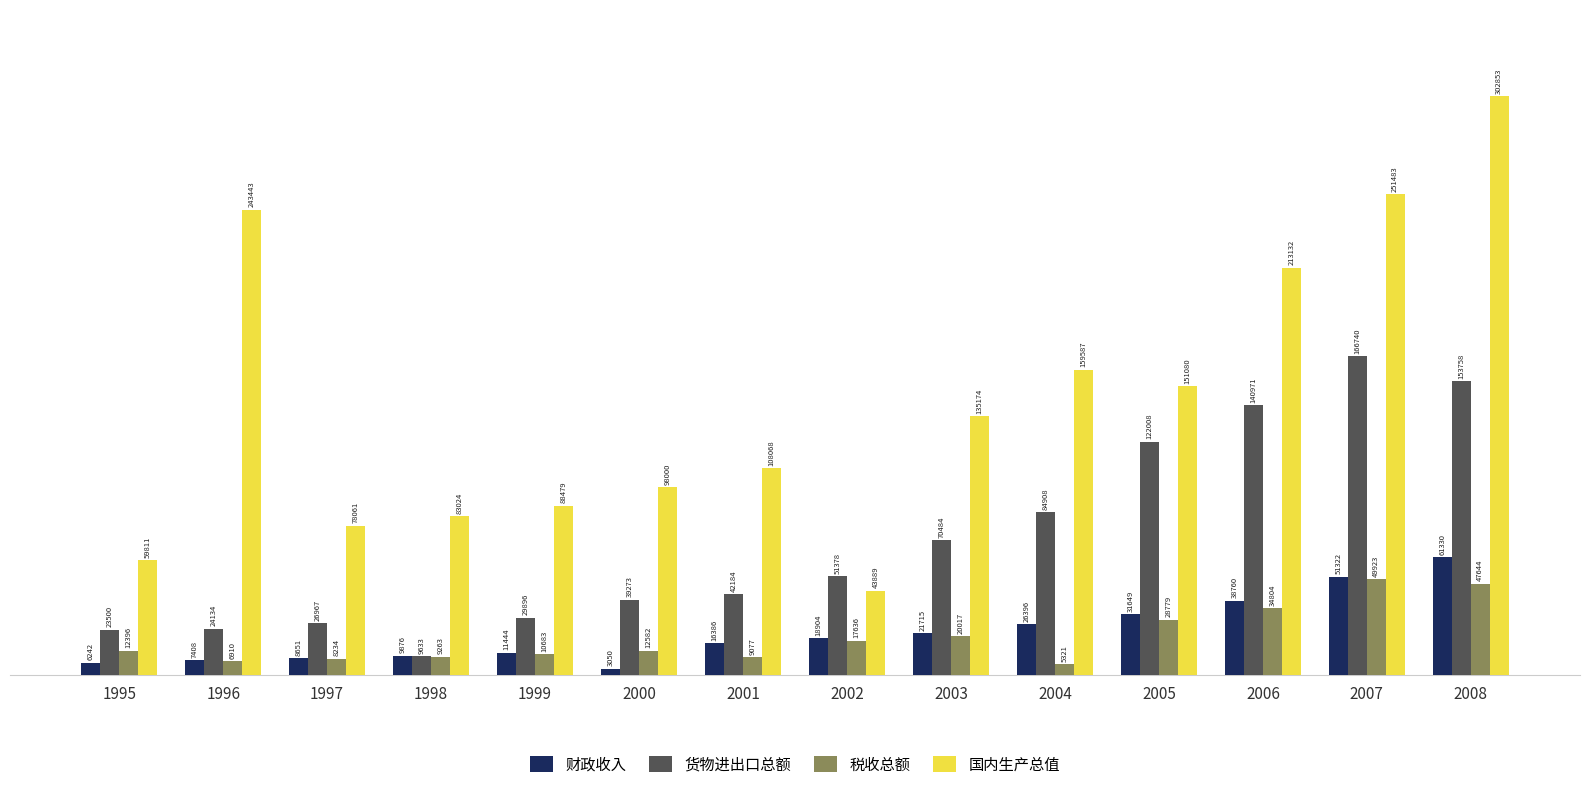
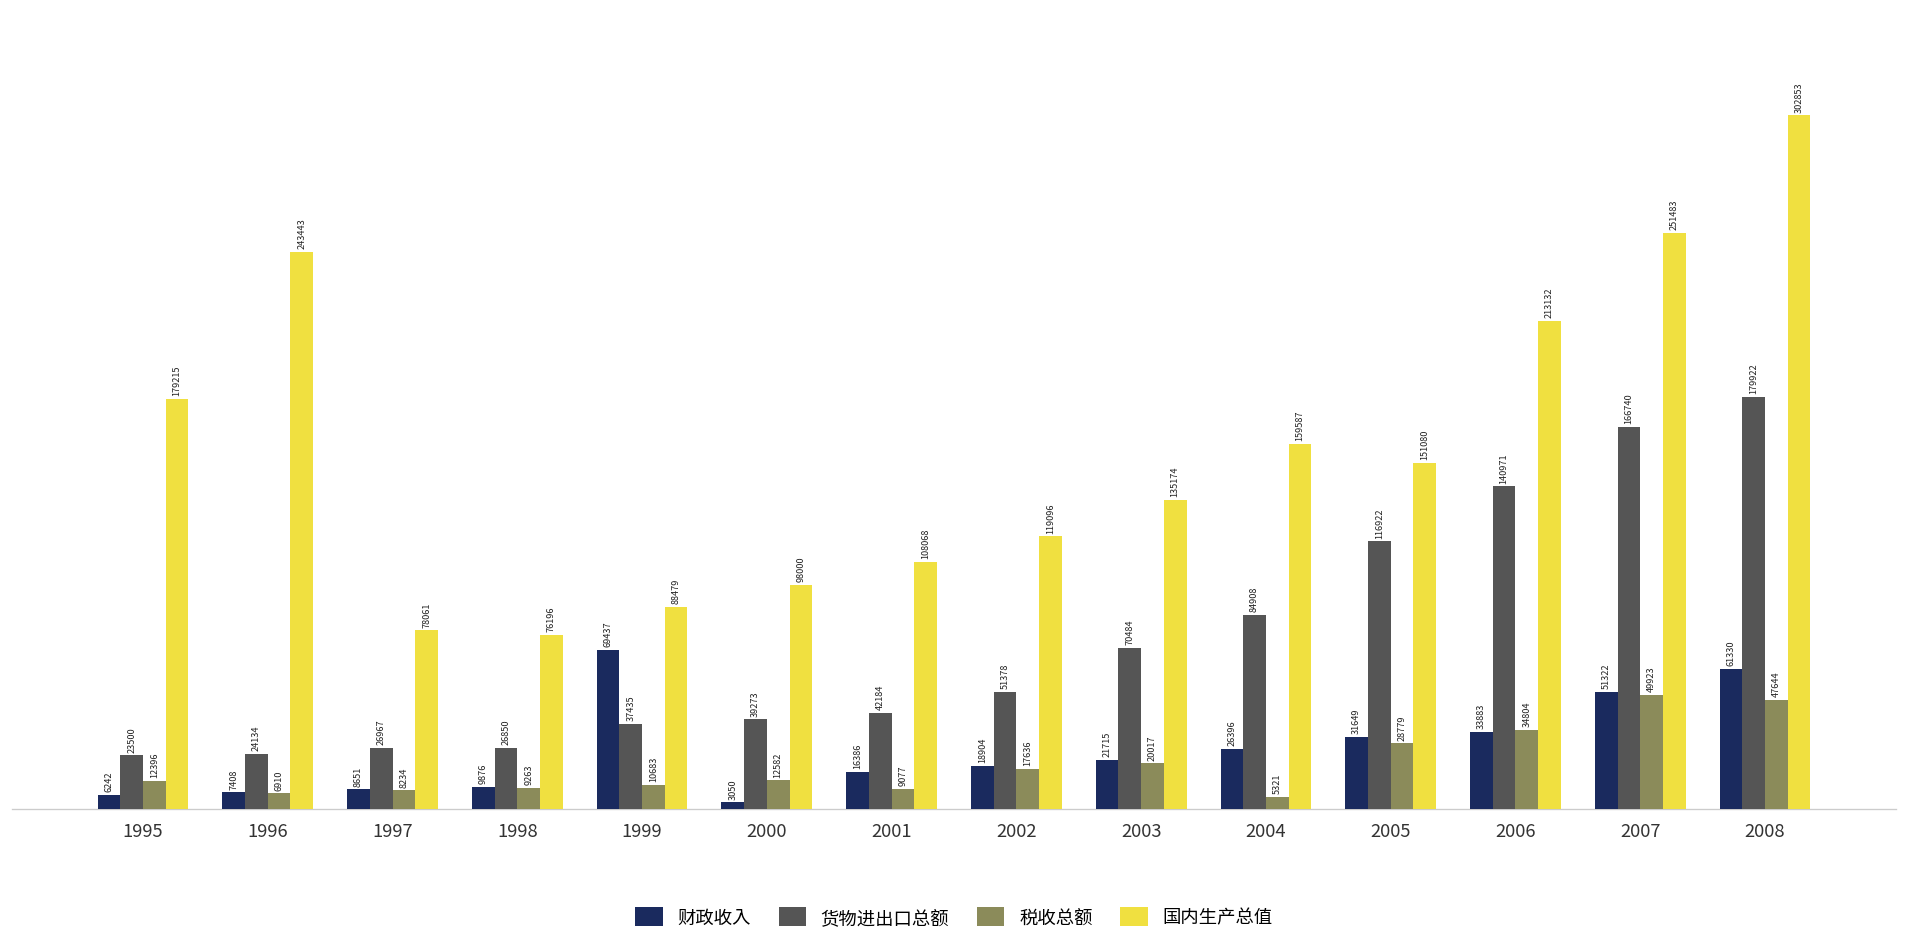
  {
    "财政收入": {
      "1995": 6242,
      "1996": 7408,
      "1997": 8651,
      "1998": 9876,
-     "1999": 11444,
+     "1999": 69437,
      "2000": 3050,
      "2001": 16386,
      "2002": 18904,
      "2003": 21715,
      "2004": 26396,
      "2005": 31649,
-     "2006": 38760,
+     "2006": 33883,
      "2007": 51322,
      "2008": 61330
    },
    "货物进出口总额": {
      "1995": 23500,
      "1996": 24134,
      "1997": 26967,
-     "1998": 9633,
-     "1999": 29896,
+     "1998": 26850,
+     "1999": 37435,
      "2000": 39273,
      "2001": 42184,
      "2002": 51378,
      "2003": 70484,
      "2004": 84908,
-     "2005": 122008,
+     "2005": 116922,
      "2006": 140971,
      "2007": 166740,
-     "2008": 153758
+     "2008": 179922
    },
    "税收总额": {
      "1995": 12396,
      "1996": 6910,
      "1997": 8234,
      "1998": 9263,
      "1999": 10683,
      "2000": 12582,
      "2001": 9077,
      "2002": 17636,
      "2003": 20017,
      "2004": 5321,
      "2005": 28779,
      "2006": 34804,
      "2007": 49923,
      "2008": 47644
    },
    "国内生产总值": {
-     "1995": 59811,
+     "1995": 179215,
      "1996": 243443,
      "1997": 78061,
-     "1998": 83024,
+     "1998": 76196,
      "1999": 88479,
      "2000": 98000,
      "2001": 108068,
-     "2002": 43889,
+     "2002": 119096,
      "2003": 135174,
      "2004": 159587,
      "2005": 151080,
      "2006": 213132,
      "2007": 251483,
      "2008": 302853
    }
  }
